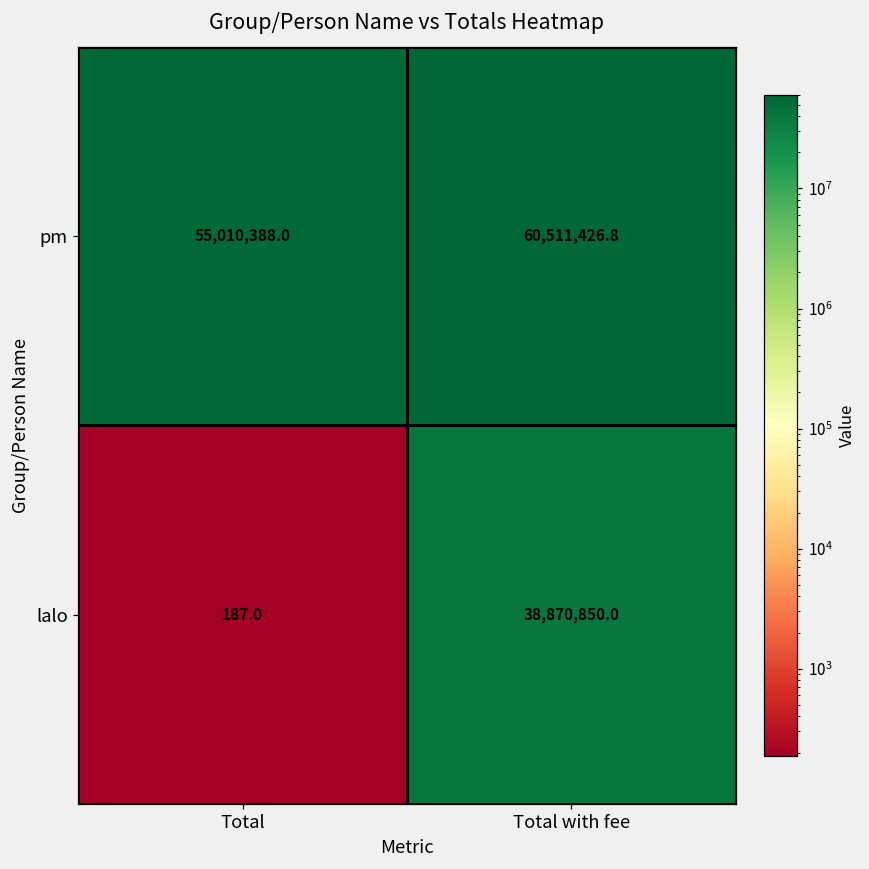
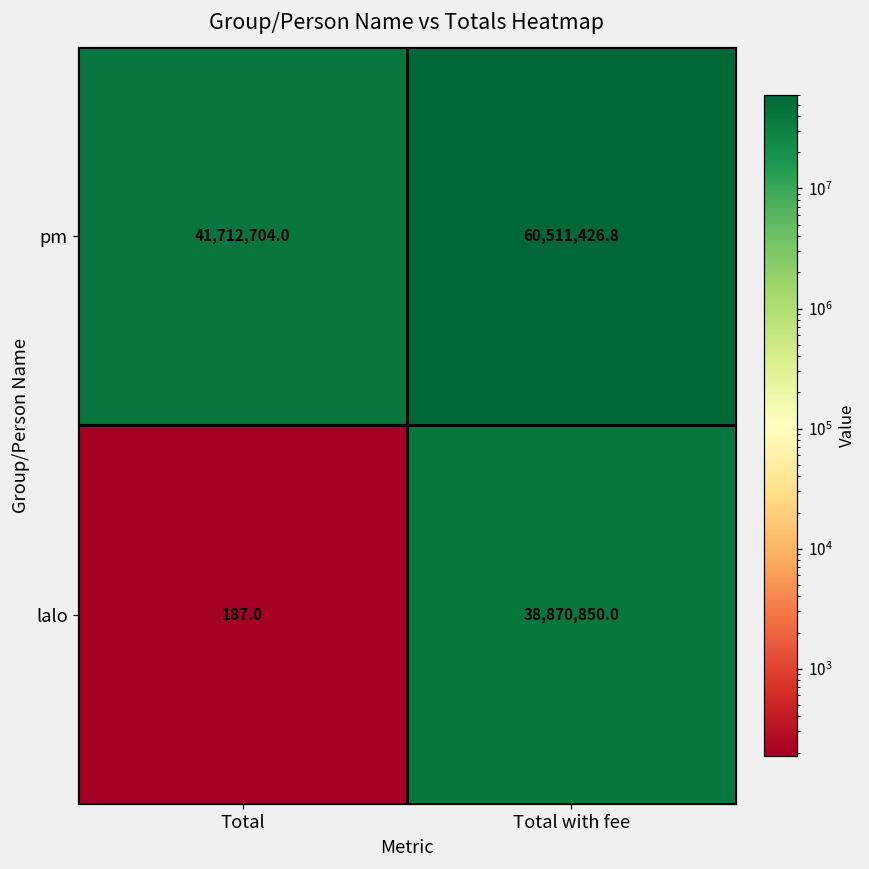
  {
    "pm": {
-     "Total": "55,010,388.0",
+     "Total": "41,712,704.0",
      "Total with fee": "60,511,426.8"
    },
    "lalo": {
      "Total": "187.0",
      "Total with fee": "38,870,850.0"
    }
  }
